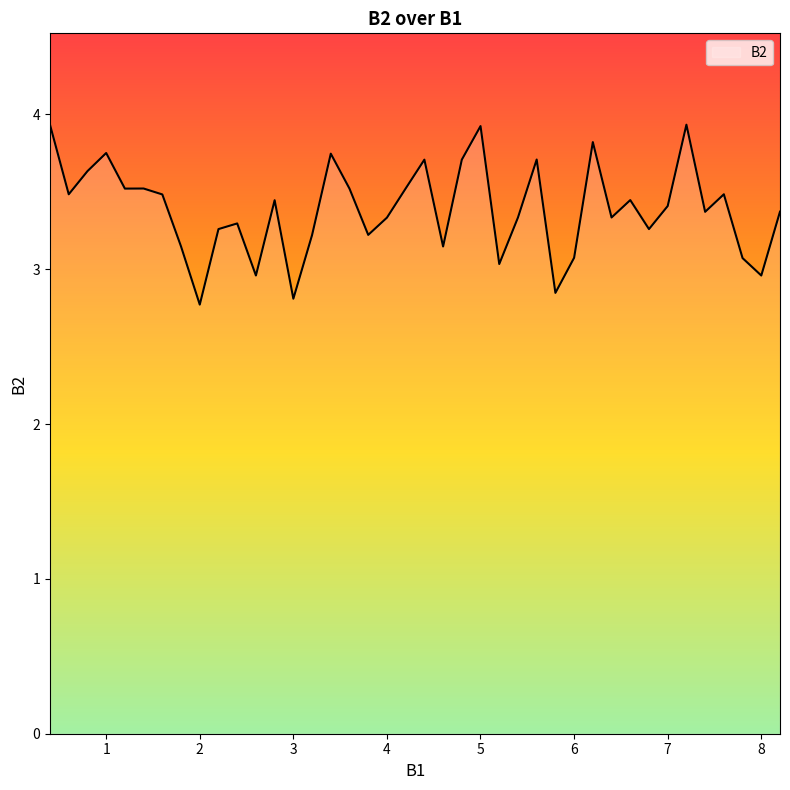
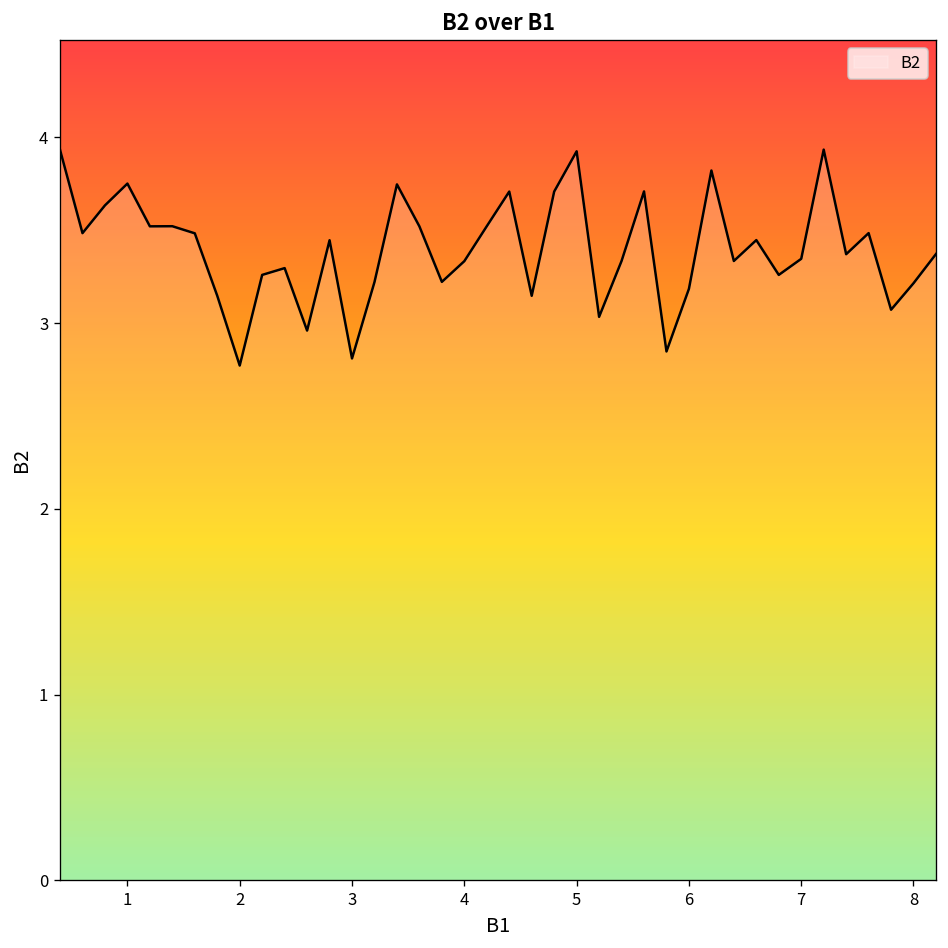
  {
    "1": 3.75,
    "2": 2.77,
    "3": 2.81,
    "4": 3.33,
    "5": 3.92,
-   "6": 3.07,
-   "7": 3.41,
-   "8": 2.96
+   "6": 3.18,
+   "7": 3.35,
+   "8": 3.21
  }
